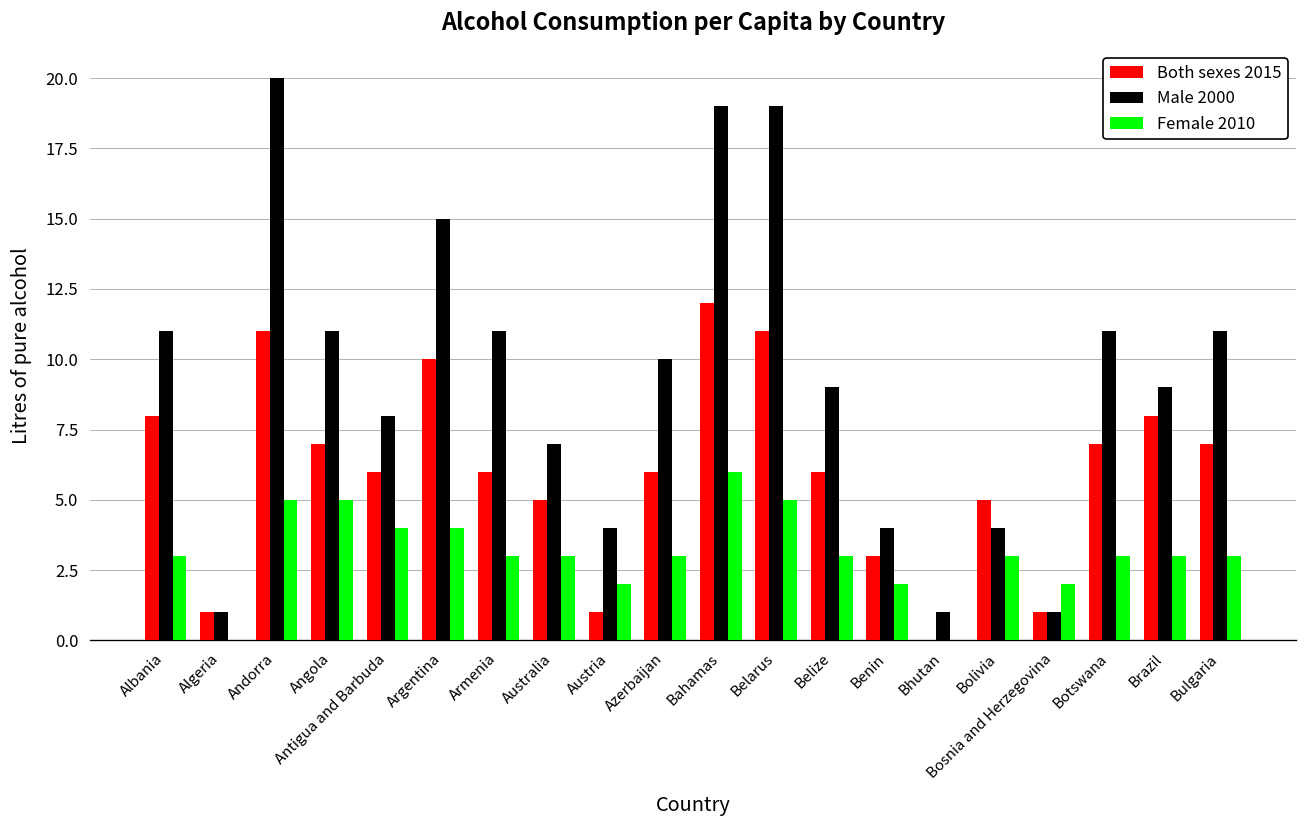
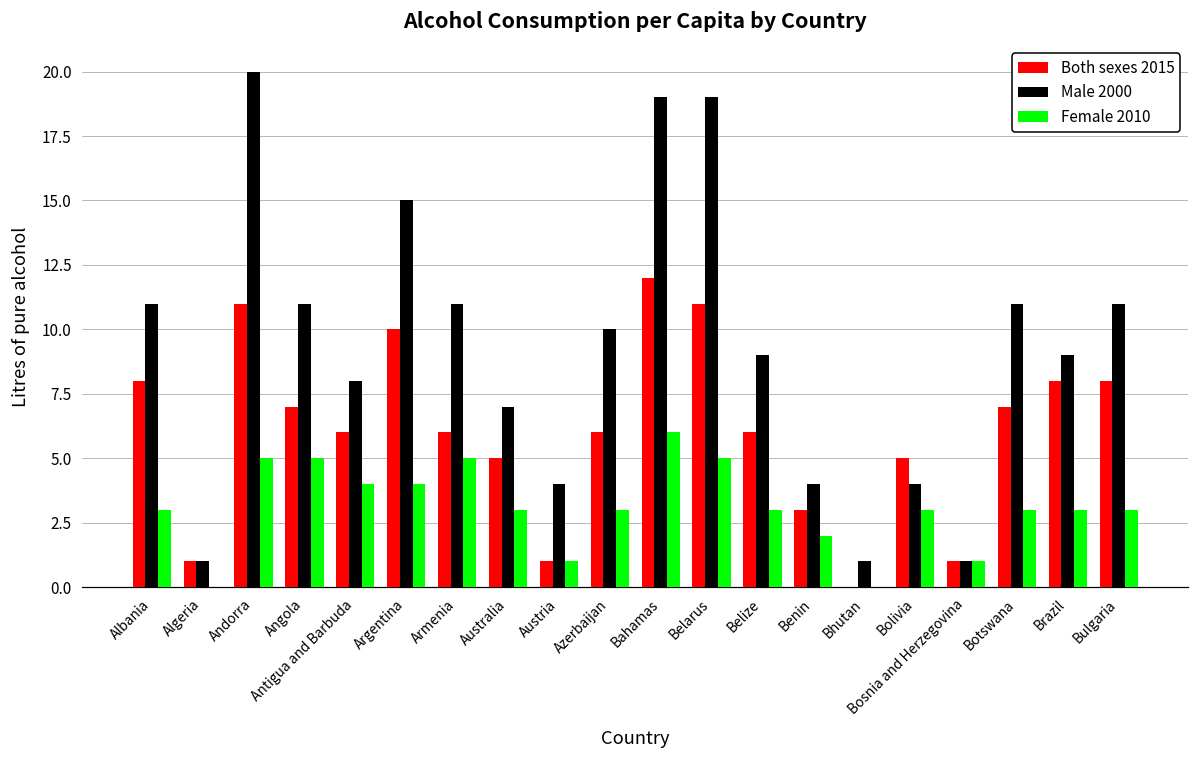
  {
    "Both sexes 2015": {
      "Albania": 8,
      "Algeria": 1,
      "Andorra": 11,
      "Angola": 7,
      "Antigua and Barbuda": 6,
      "Argentina": 10,
      "Armenia": 6,
      "Australia": 5,
      "Austria": 1,
      "Azerbaijan": 6,
      "Bahamas": 12,
      "Belarus": 11,
      "Belize": 6,
      "Benin": 3,
      "Bhutan": 0,
      "Bolivia": 5,
      "Bosnia and Herzegovina": 1,
      "Botswana": 7,
      "Brazil": 8,
-     "Bulgaria": 7
+     "Bulgaria": 8
    },
    "Male 2000": {
      "Albania": 11,
      "Algeria": 1,
      "Andorra": 20,
      "Angola": 11,
      "Antigua and Barbuda": 8,
      "Argentina": 15,
      "Armenia": 11,
      "Australia": 7,
      "Austria": 4,
      "Azerbaijan": 10,
      "Bahamas": 19,
      "Belarus": 19,
      "Belize": 9,
      "Benin": 4,
      "Bhutan": 1,
      "Bolivia": 4,
      "Bosnia and Herzegovina": 1,
      "Botswana": 11,
      "Brazil": 9,
      "Bulgaria": 11
    },
    "Female 2010": {
      "Albania": 3,
      "Algeria": 0,
      "Andorra": 5,
      "Angola": 5,
      "Antigua and Barbuda": 4,
      "Argentina": 4,
-     "Armenia": 3,
+     "Armenia": 5,
      "Australia": 3,
-     "Austria": 2,
+     "Austria": 1,
      "Azerbaijan": 3,
      "Bahamas": 6,
      "Belarus": 5,
      "Belize": 3,
      "Benin": 2,
      "Bhutan": 0,
      "Bolivia": 3,
-     "Bosnia and Herzegovina": 2,
+     "Bosnia and Herzegovina": 1,
      "Botswana": 3,
      "Brazil": 3,
      "Bulgaria": 3
    }
  }
